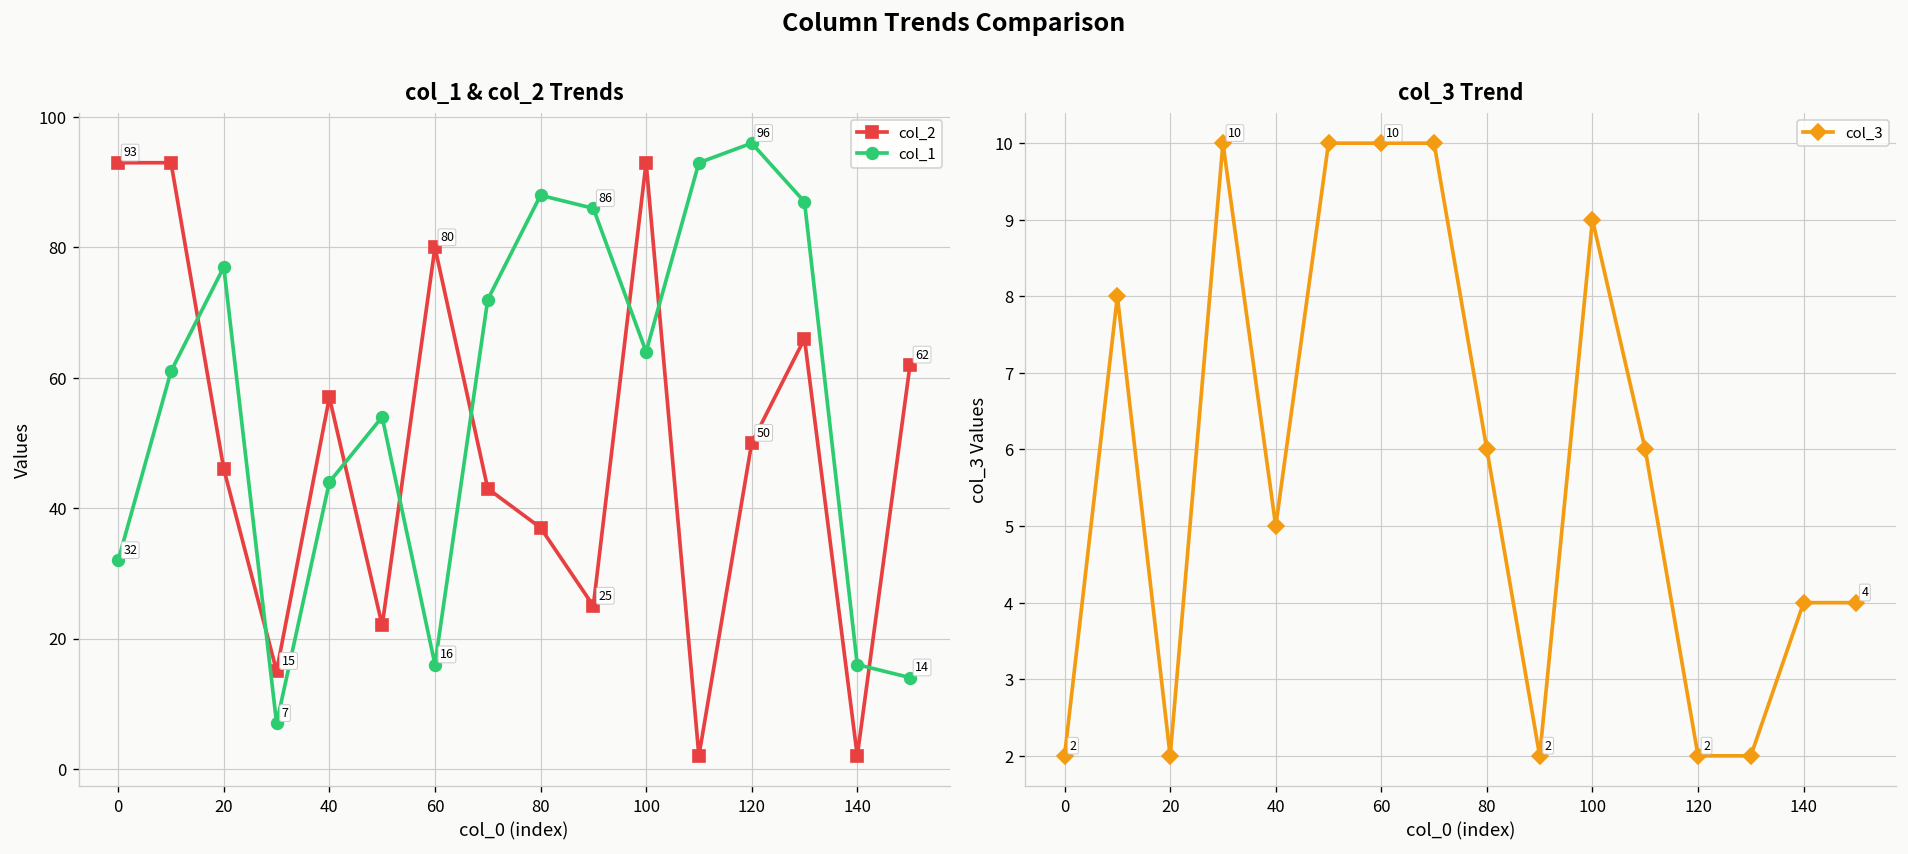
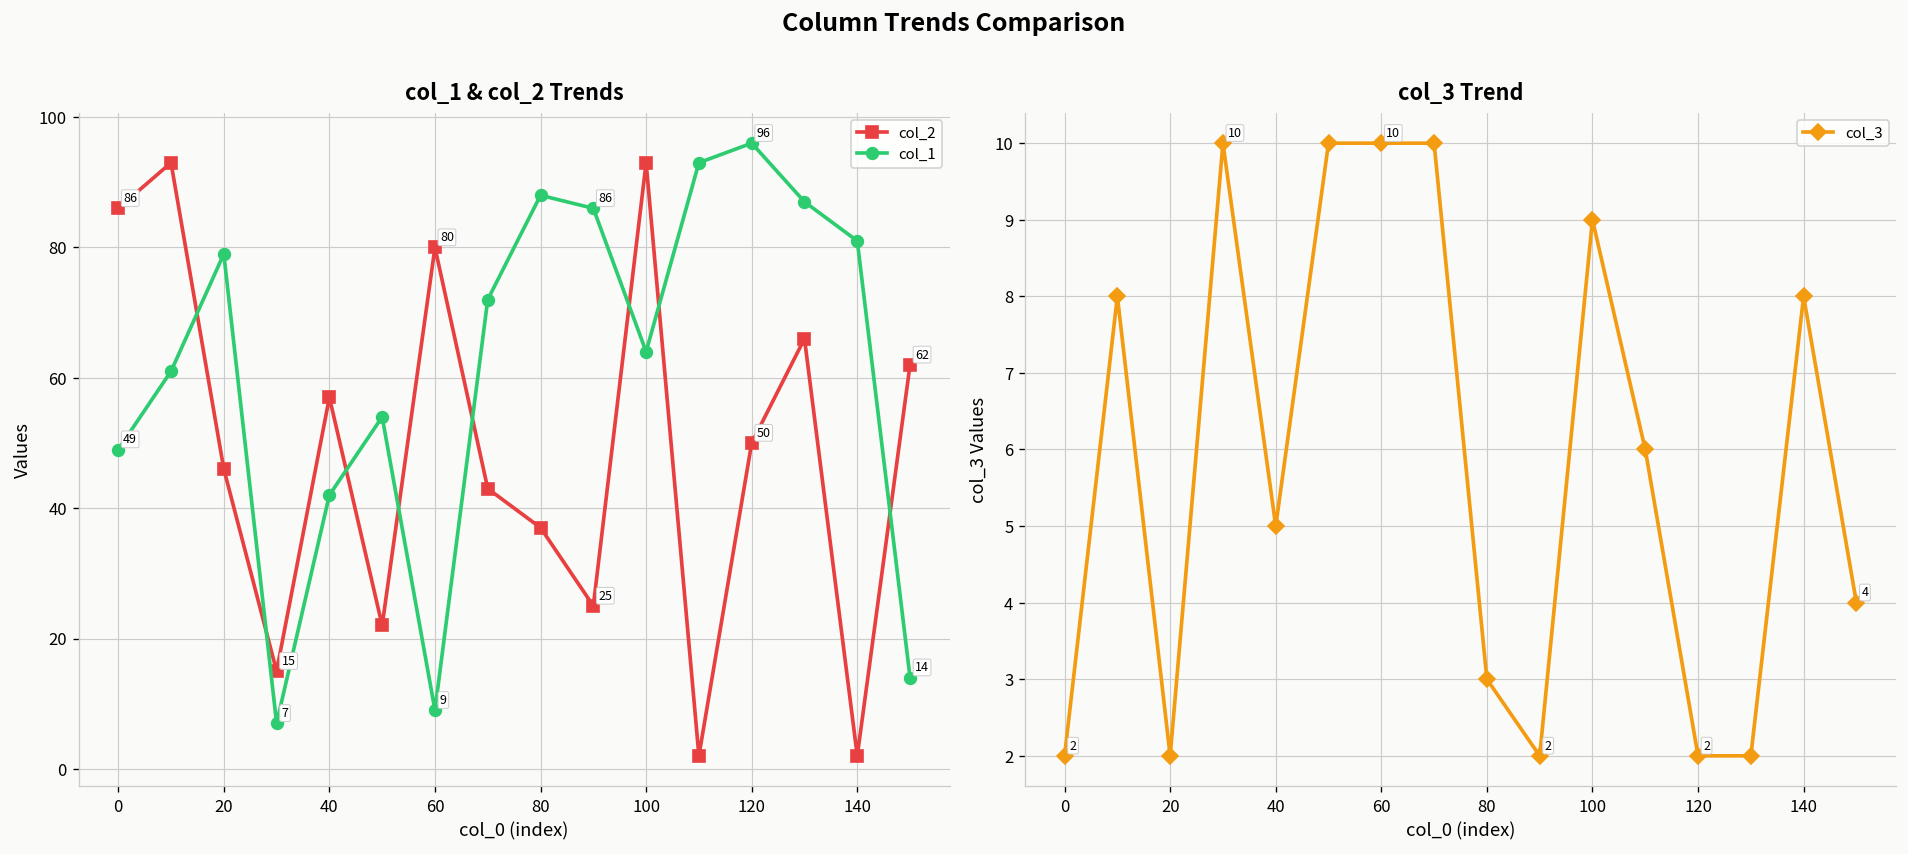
  {
    "col_1 & col_2 Trends": {
      "col_2": {
-       "0": 93
+       "0": 86
      },
      "col_1": {
-       "0": 32,
-       "20": 77,
-       "40": 44,
-       "60": 16,
-       "140": 16
+       "0": 49,
+       "20": 79,
+       "40": 42,
+       "60": 9,
+       "140": 81
      }
    },
    "col_3 Trend": {
      "20": 2,
      "40": 5,
-     "80": 6,
+     "80": 3,
      "100": 9,
-     "140": 4
+     "140": 8
    }
  }
